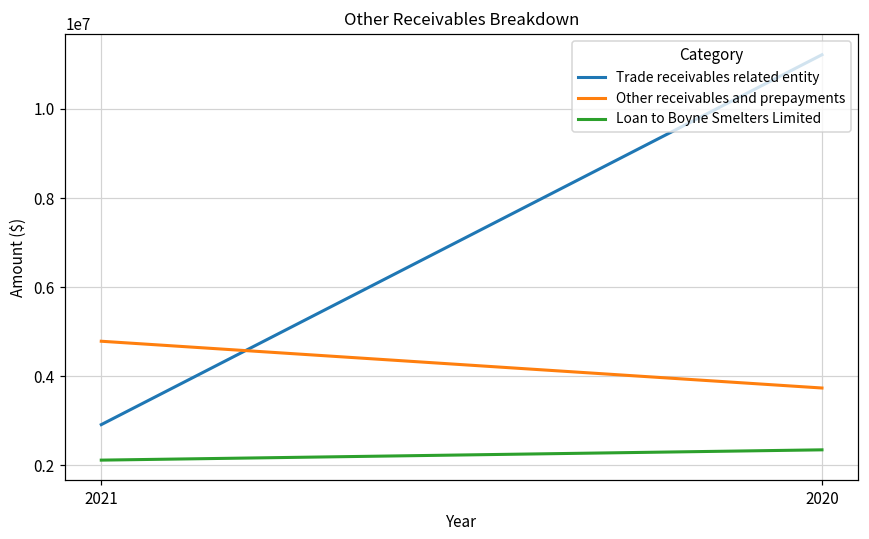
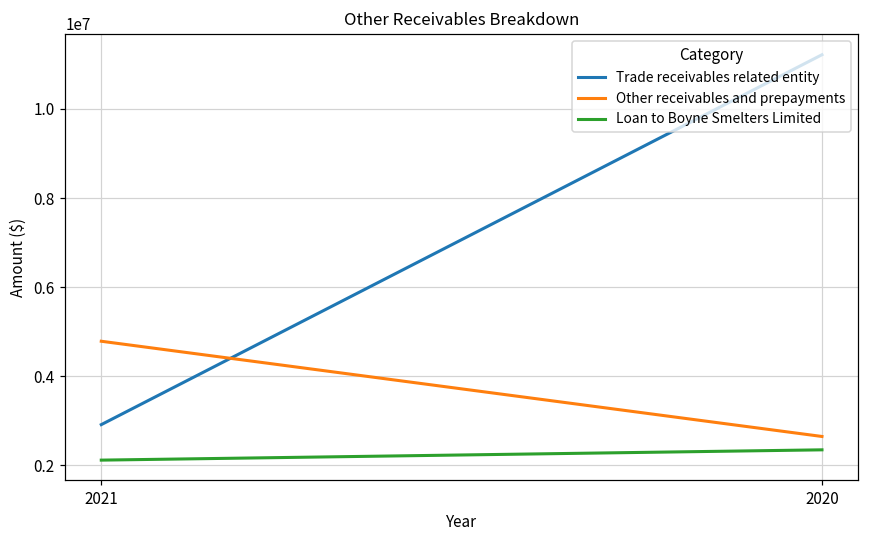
  {
    "Trade receivables related entity": {
      "2021": 2900000
    },
    "Other receivables and prepayments": {
      "2021": 4800000,
-     "2020": 3700000
+     "2020": 2600000
    },
    "Loan to Boyne Smelters Limited": {
      "2021": 2100000,
      "2020": 2300000
    }
  }
